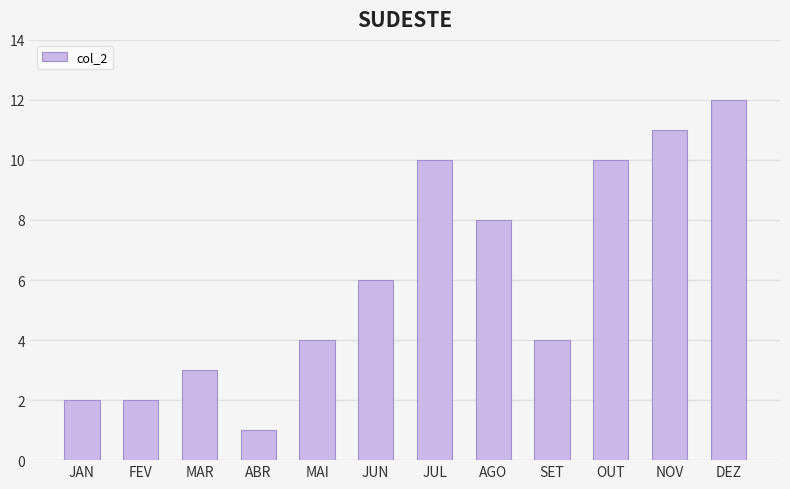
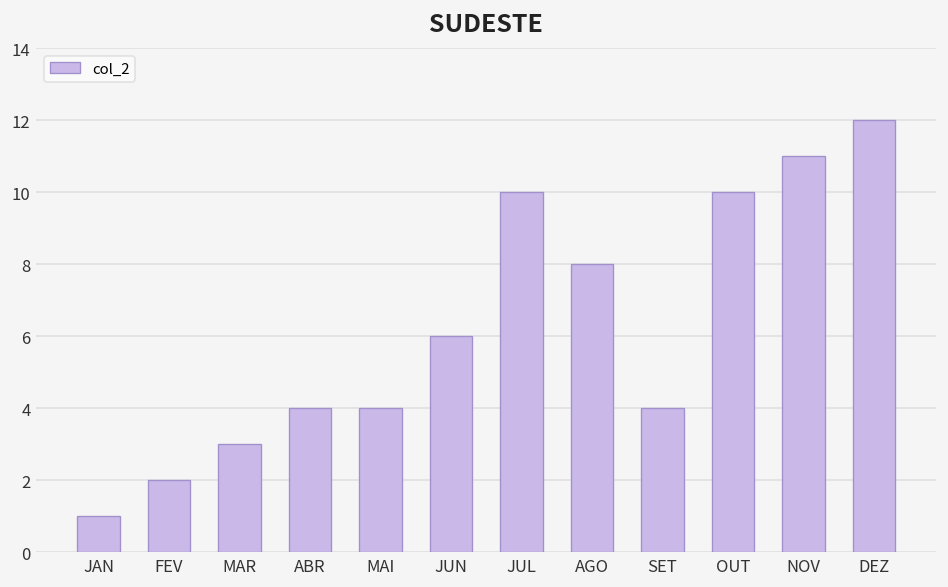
  {
-   "JAN": 2,
+   "JAN": 1,
    "FEV": 2,
    "MAR": 3,
-   "ABR": 1,
+   "ABR": 4,
    "MAI": 4,
    "JUN": 6,
    "JUL": 10,
    "AGO": 8,
    "SET": 4,
    "OUT": 10,
    "NOV": 11,
    "DEZ": 12
  }
